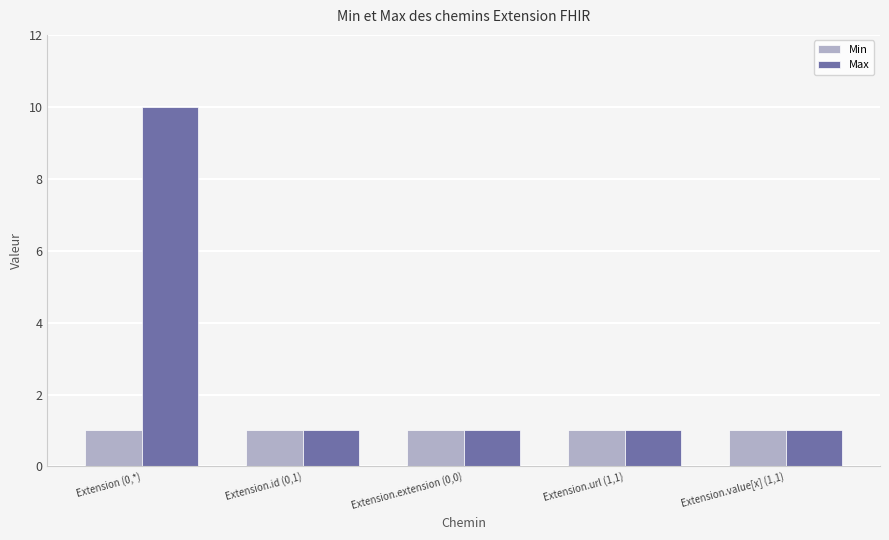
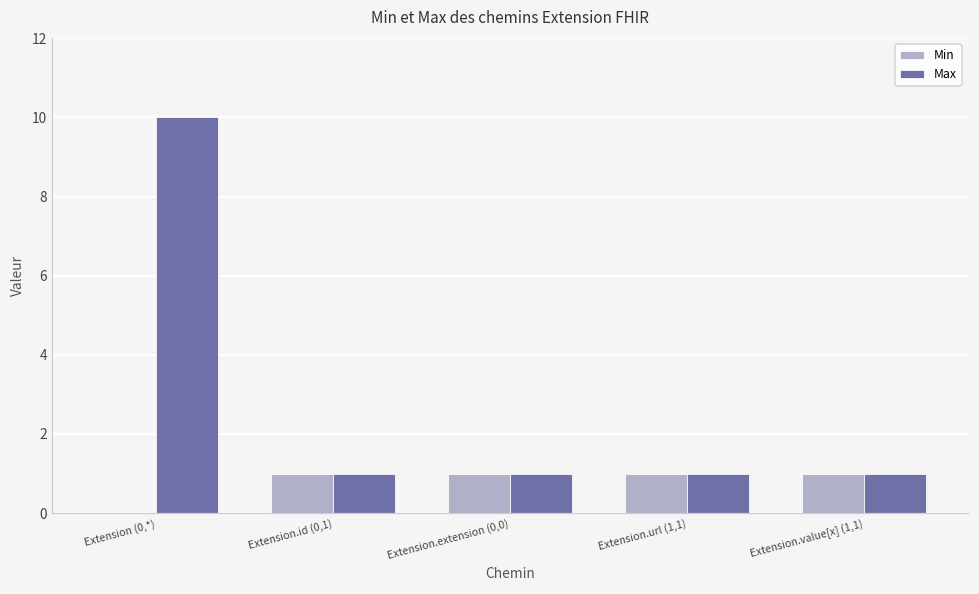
  {
    "Min": {
-     "Extension (0,*)": 1,
+     "Extension (0,*)": 0,
      "Extension.id (0,1)": 1,
      "Extension.extension (0,0)": 1,
      "Extension.url (1,1)": 1,
      "Extension.value[x] (1,1)": 1
    },
    "Max": {
      "Extension (0,*)": 10,
      "Extension.id (0,1)": 1,
      "Extension.extension (0,0)": 1,
      "Extension.url (1,1)": 1,
      "Extension.value[x] (1,1)": 1
    }
  }
